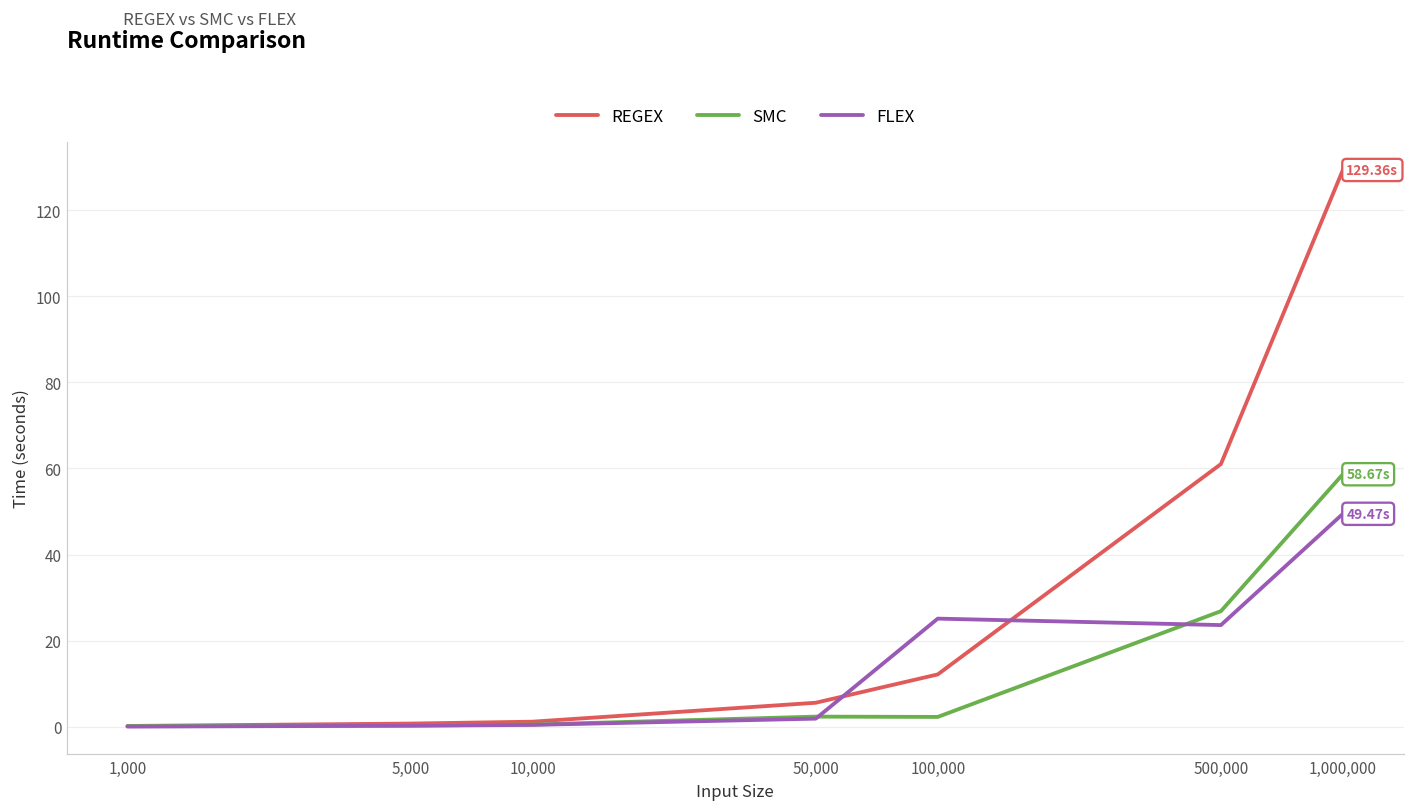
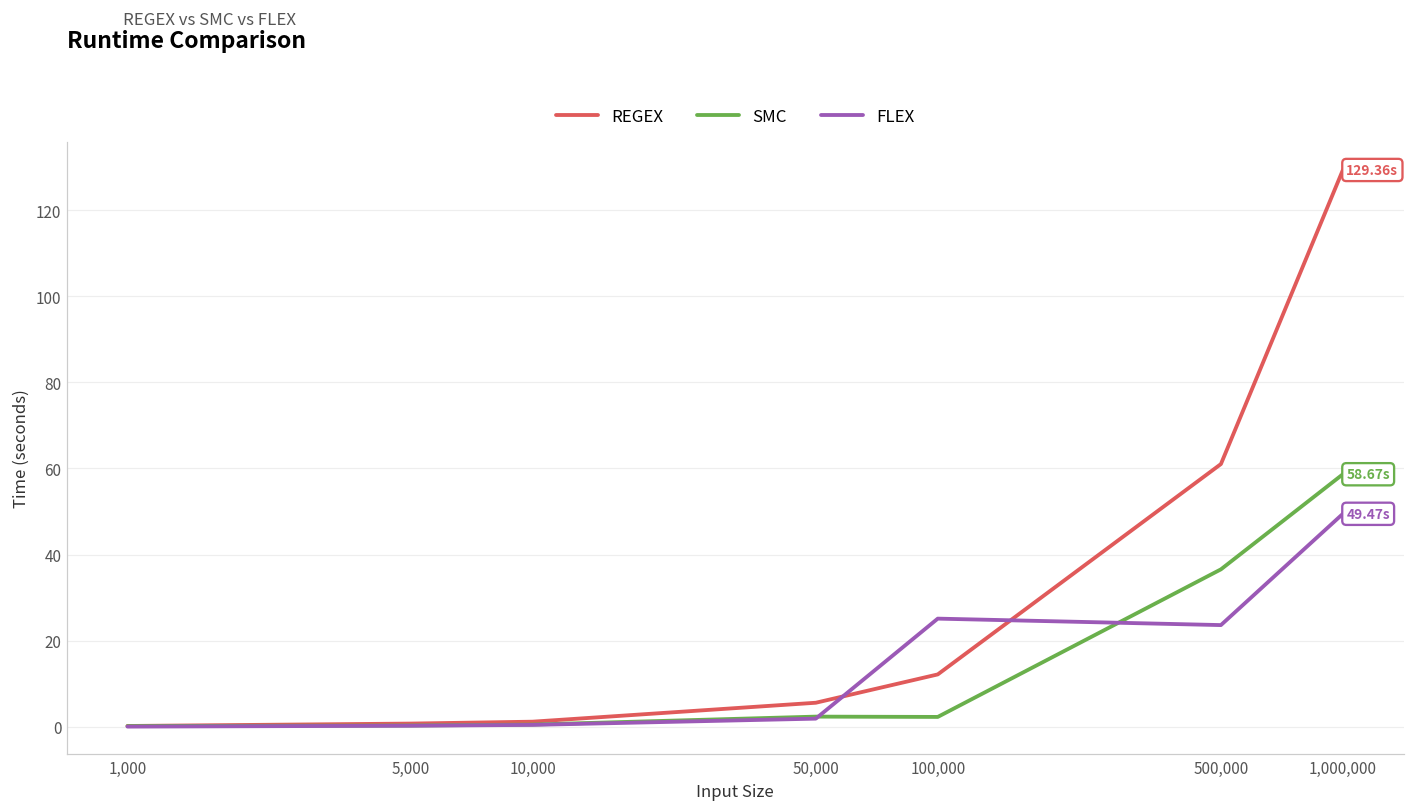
  {
    "REGEX": {
      "10,000": 1,
      "50,000": 6,
      "100,000": 12,
      "500,000": 61
    },
    "SMC": {
      "100,000": 2,
-     "500,000": 27
+     "500,000": 37
    },
    "FLEX": {
      "100,000": 25,
      "500,000": 24
    }
  }
